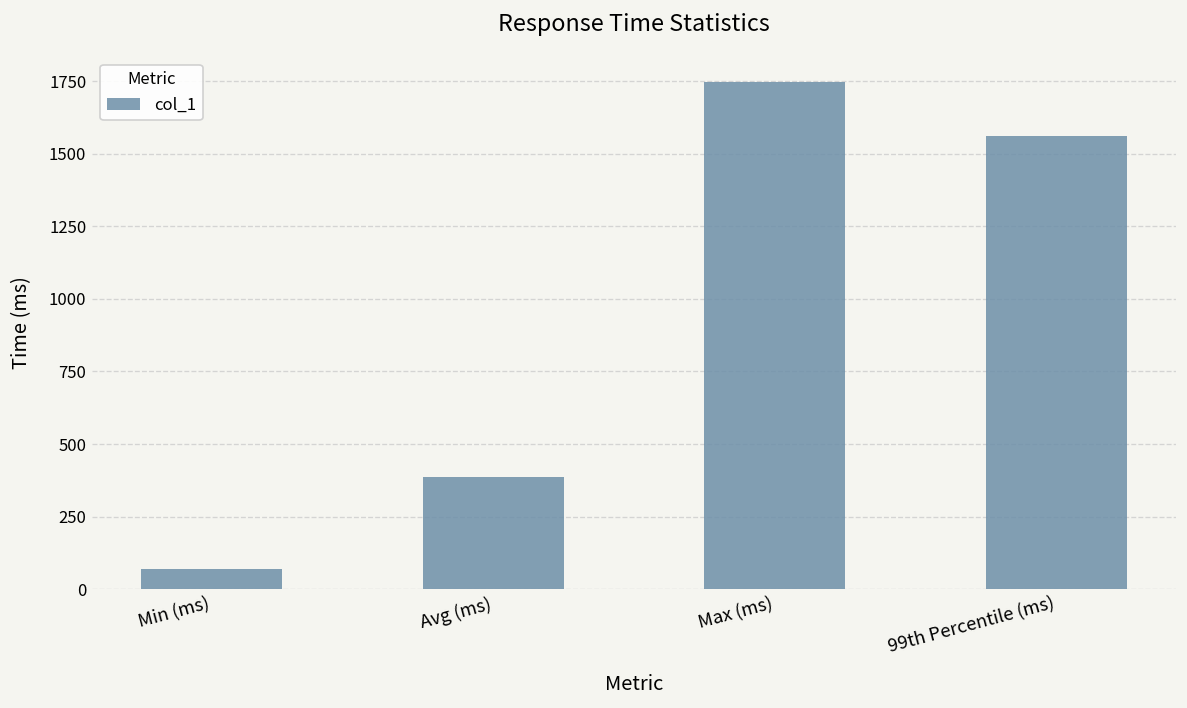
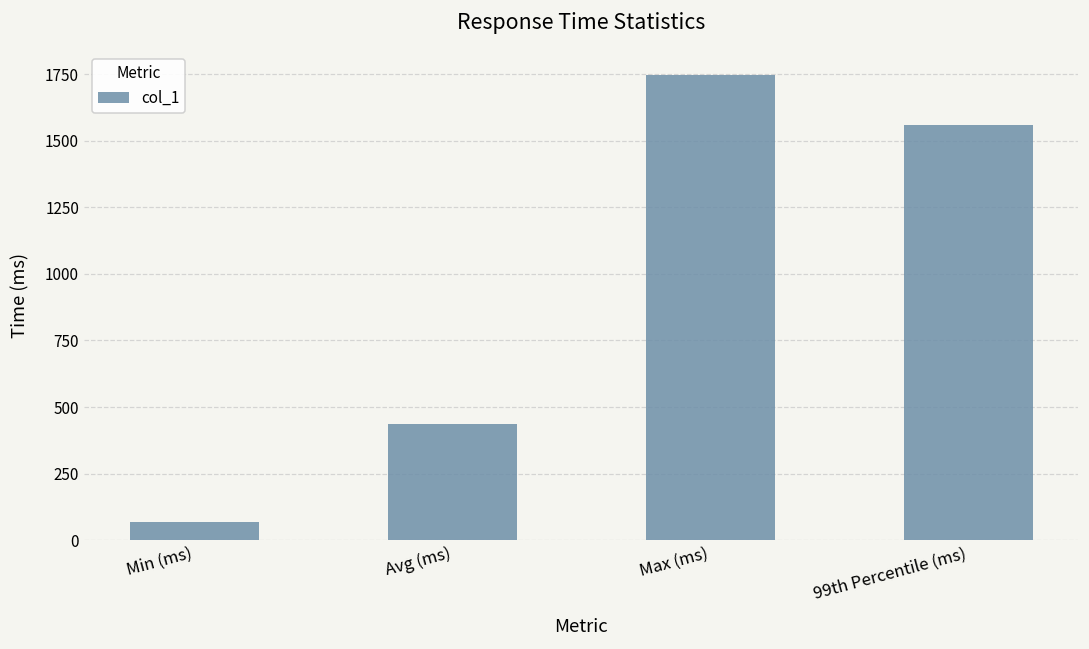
  {
    "Min (ms)": 70,
-   "Avg (ms)": 390,
+   "Avg (ms)": 440,
    "Max (ms)": 1750,
    "99th Percentile (ms)": 1560
  }
